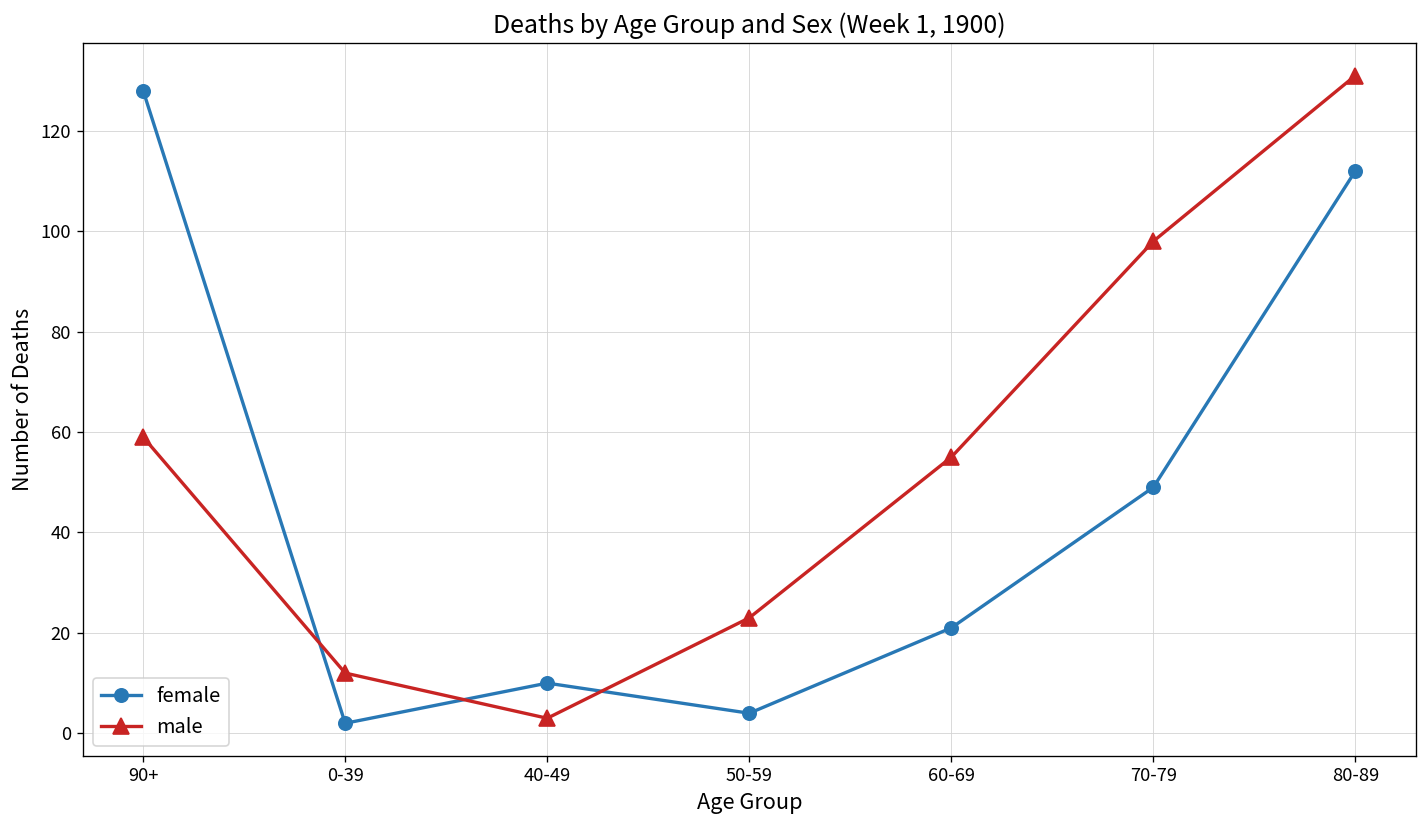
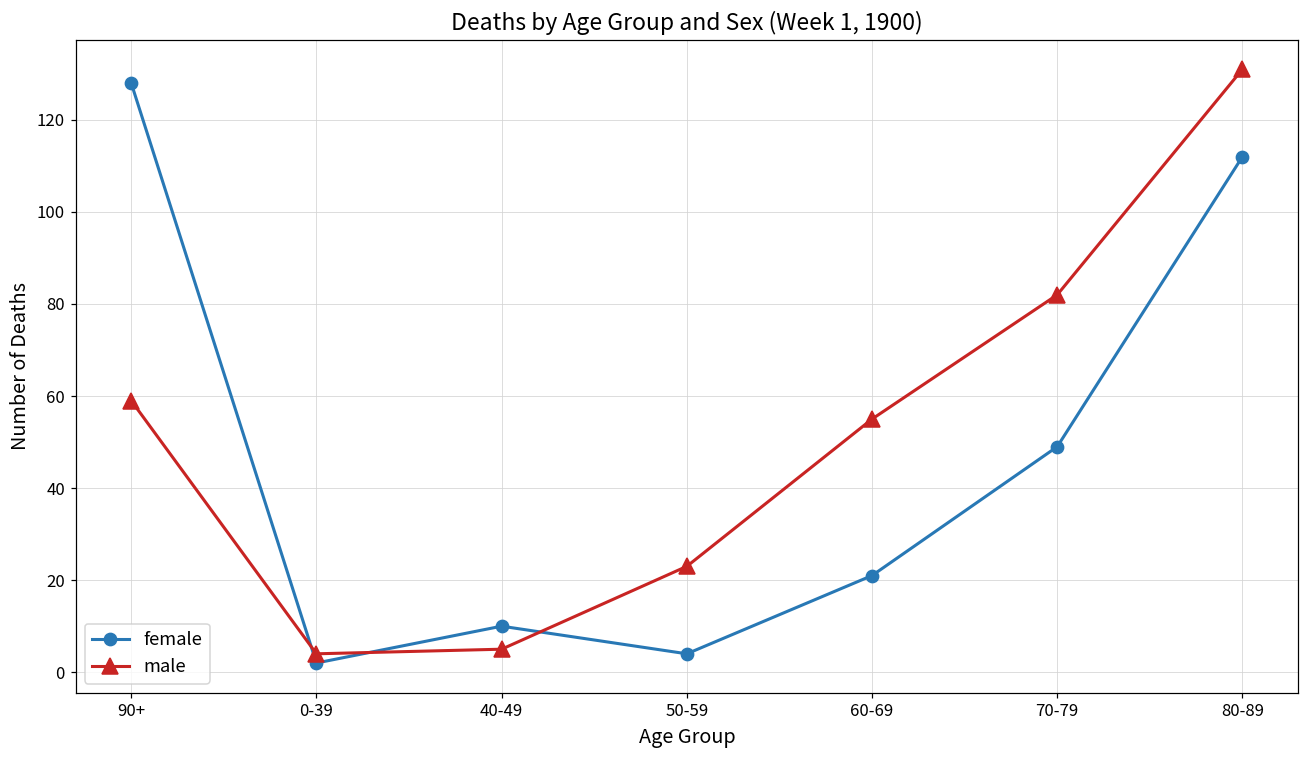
  {
    "female": {
      "90+": 128,
      "0-39": 2,
      "40-49": 10,
      "50-59": 4,
      "60-69": 21,
      "70-79": 49,
      "80-89": 112
    },
    "male": {
      "90+": 59,
-     "0-39": 12,
-     "40-49": 3,
+     "0-39": 4,
+     "40-49": 5,
      "50-59": 23,
      "60-69": 55,
-     "70-79": 98,
+     "70-79": 82,
      "80-89": 131
    }
  }
